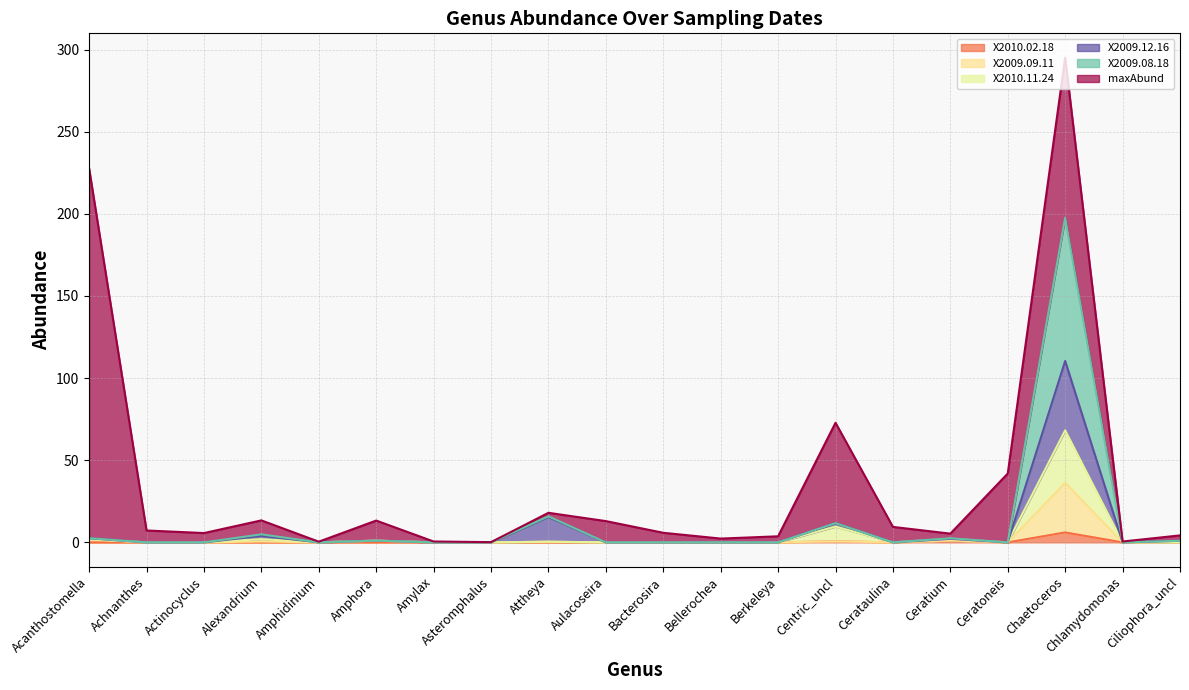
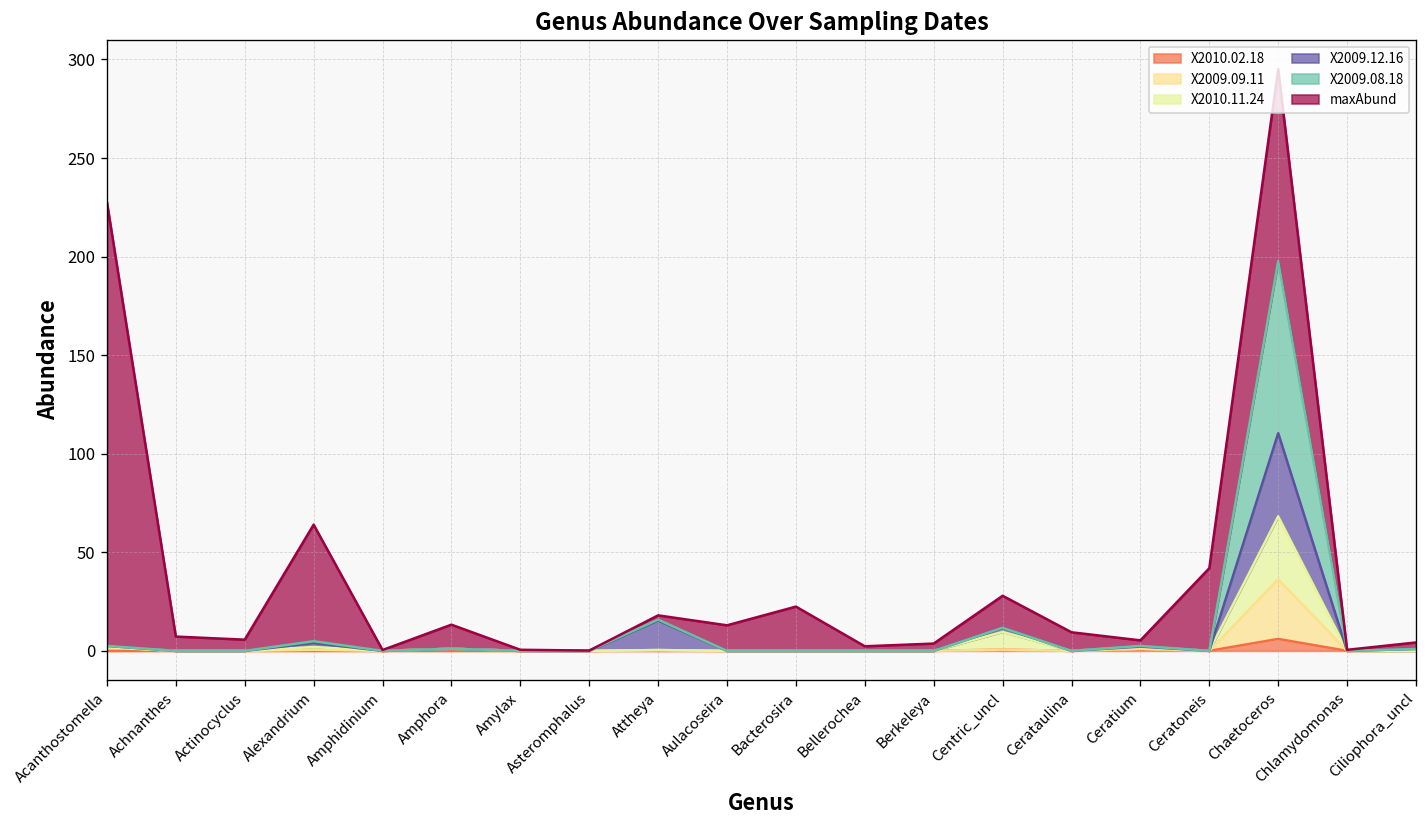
  {
    "X2010.02.18": {
      "Acanthostomella": 0,
      "Chaetoceros": 6
    },
    "X2009.12.16": {
      "Chaetoceros": 42
    },
    "X2009.08.18": {
      "Chaetoceros": 87
    },
    "maxAbund": {
      "Acanthostomella": 225,
      "Achnanthes": 7,
      "Actinocyclus": 6,
-     "Alexandrium": 8,
+     "Alexandrium": 59,
      "Amphora": 12,
      "Attheya": 2,
      "Aulacoseira": 13,
-     "Bacterosira": 6,
+     "Bacterosira": 22,
      "Bellerochea": 2,
      "Berkeleya": 4,
-     "Centric_uncl": 61,
+     "Centric_uncl": 16,
      "Cerataulina": 9,
      "Ceratium": 3,
      "Ceratoneis": 42,
      "Ciliophora_uncl": 3
    }
  }
